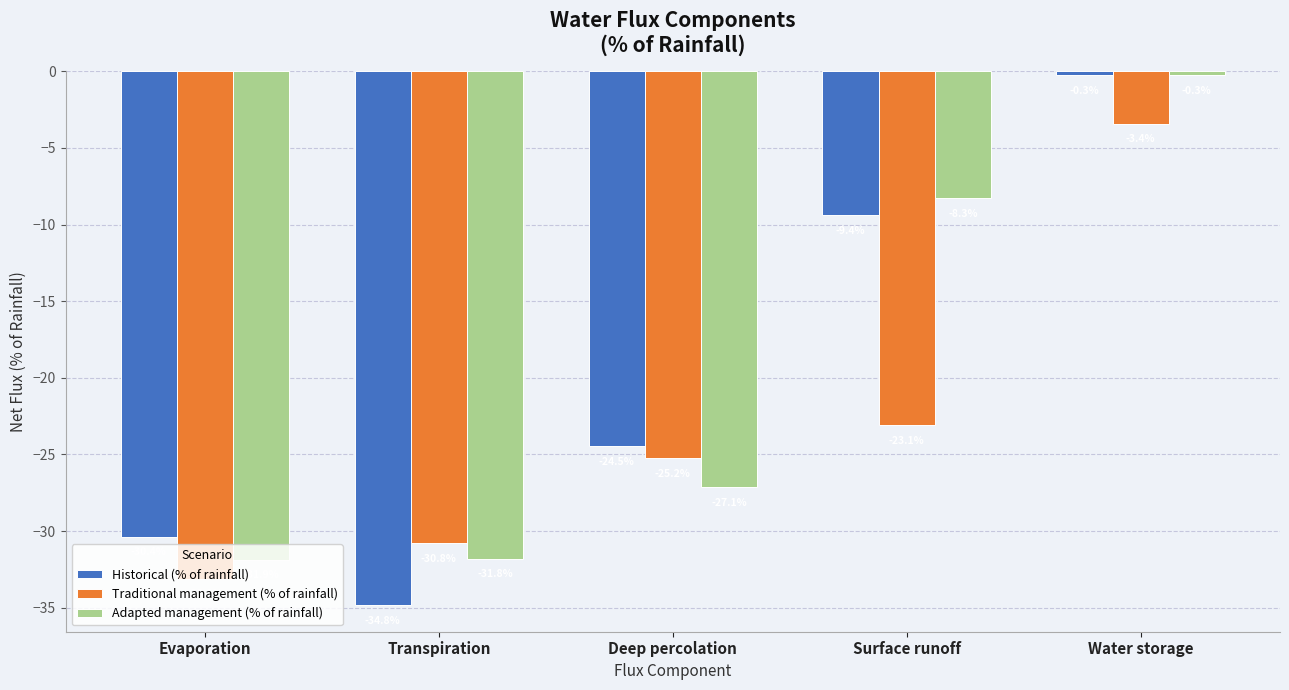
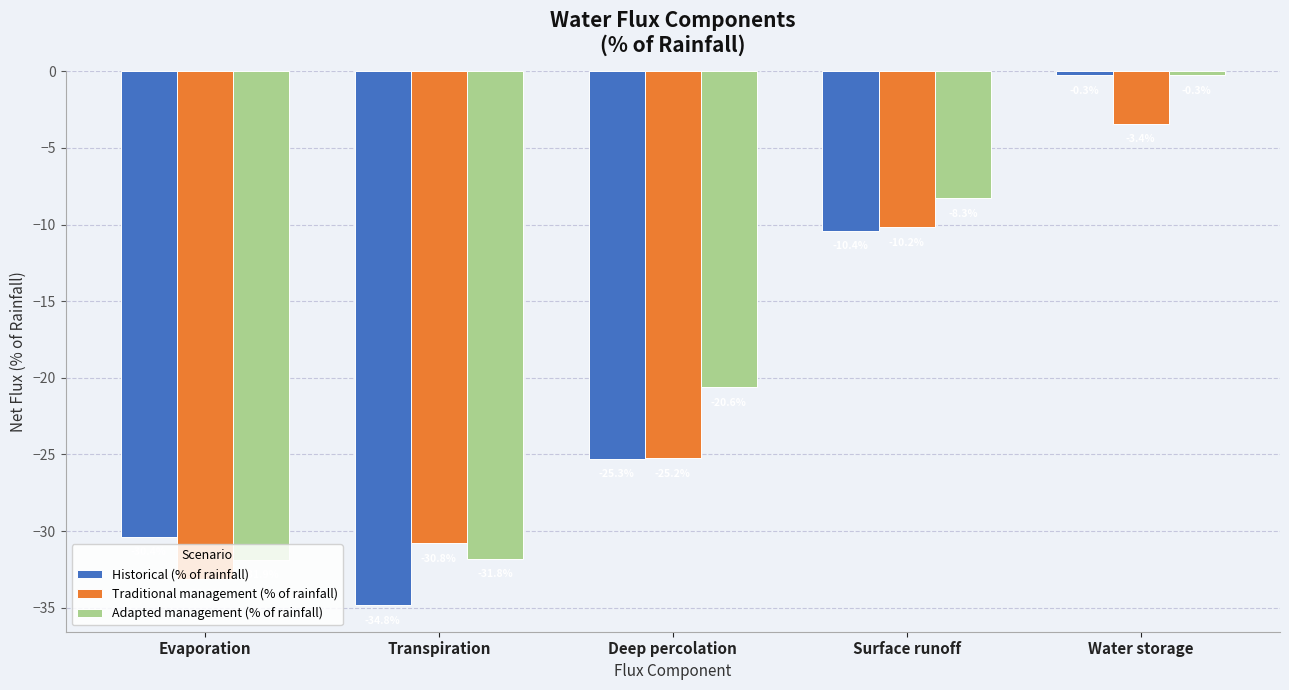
  {
    "Historical (% of rainfall)": {
      "Evaporation": -30.4,
      "Transpiration": -34.8,
-     "Deep percolation": -24.5,
-     "Surface runoff": -9.4,
+     "Deep percolation": -25.3,
+     "Surface runoff": -10.4,
      "Water storage": -0.3
    },
    "Traditional management (% of rainfall)": {
      "Transpiration": -30.8,
      "Deep percolation": -25.2,
-     "Surface runoff": -23.1,
+     "Surface runoff": -10.2,
      "Water storage": -3.4
    },
    "Adapted management (% of rainfall)": {
      "Transpiration": -31.8,
-     "Deep percolation": -27.1,
+     "Deep percolation": -20.6,
      "Surface runoff": -8.3,
      "Water storage": -0.3
    }
  }
